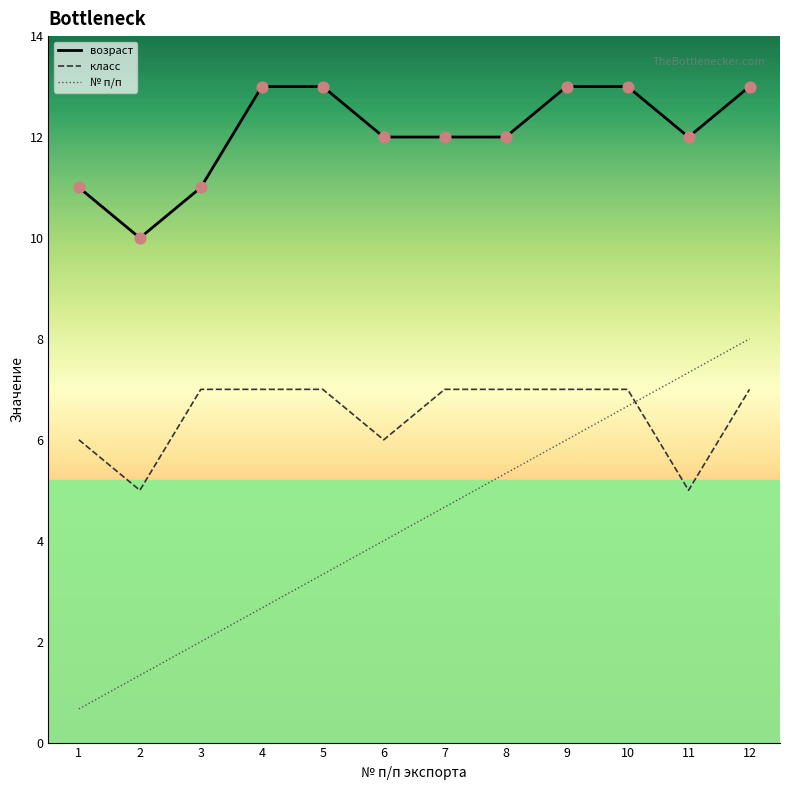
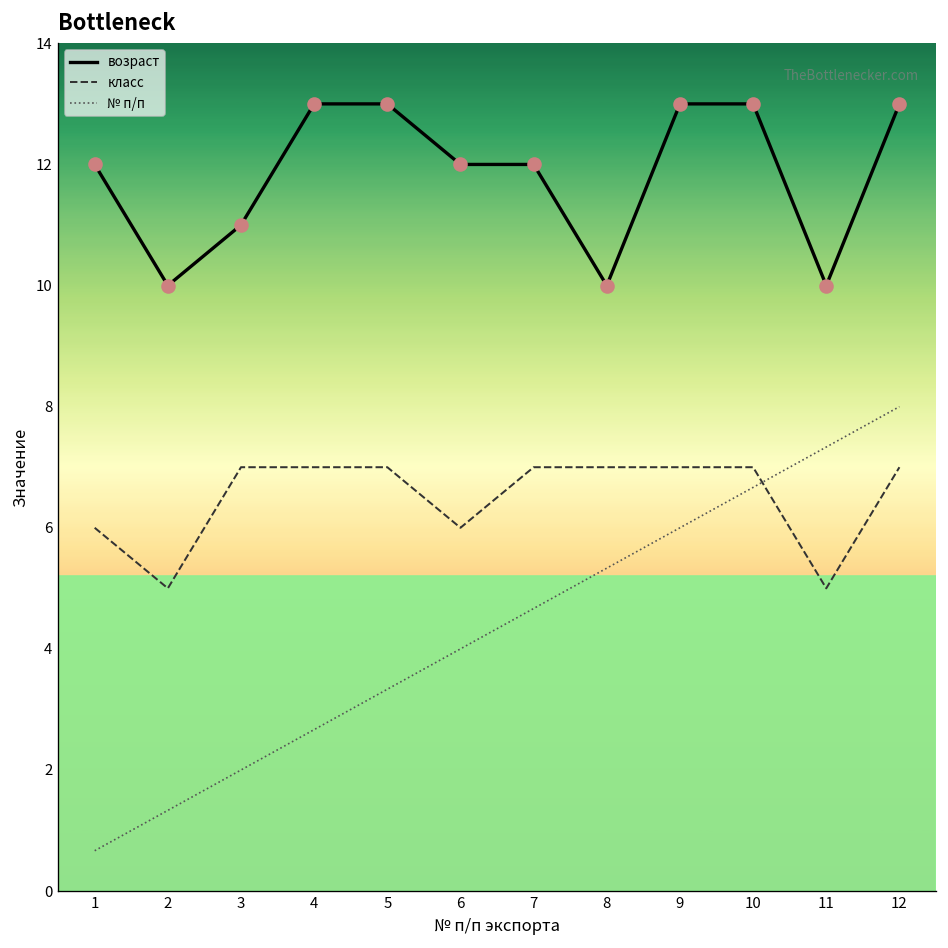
  {
    "возраст": {
-     "1": 11,
+     "1": 12,
      "2": 10,
      "3": 11,
      "4": 13,
      "5": 13,
      "6": 12,
      "7": 12,
-     "8": 12,
+     "8": 10,
      "9": 13,
      "10": 13,
-     "11": 12,
+     "11": 10,
      "12": 13
    }
  }
